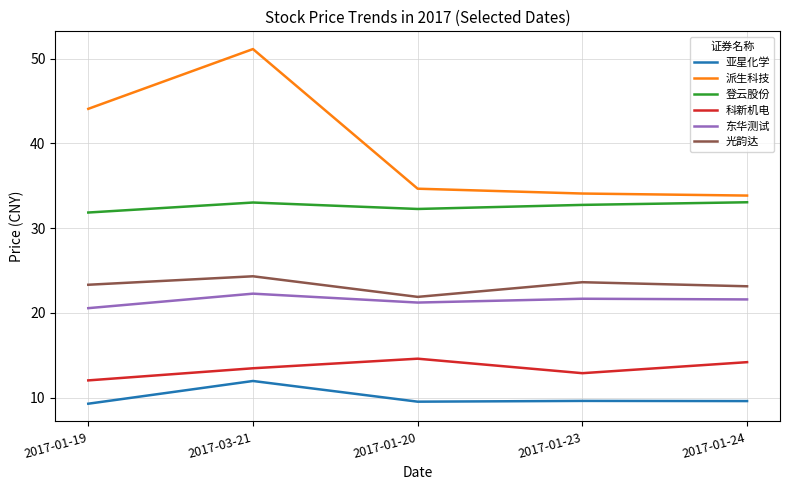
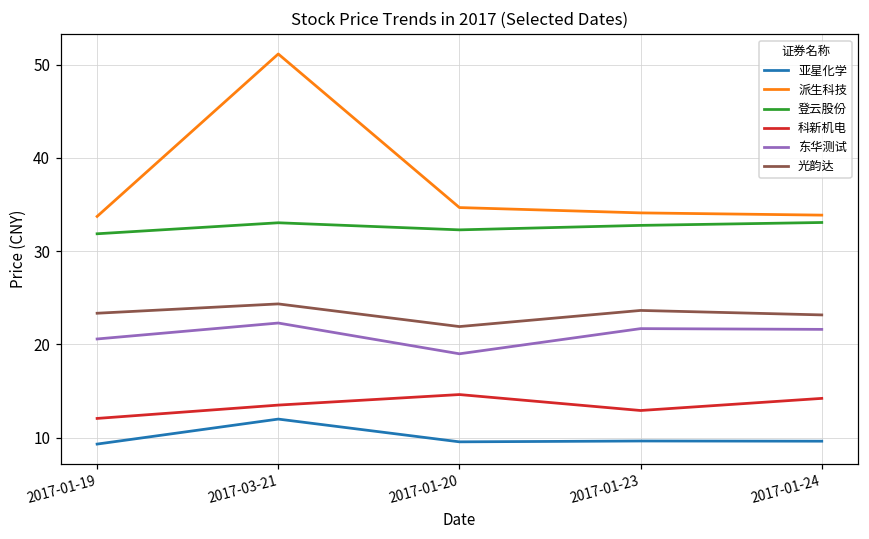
  {
    "亚星化学": {
      "2017-01-19": 9,
      "2017-03-21": 12,
      "2017-01-20": 10,
      "2017-01-23": 10,
      "2017-01-24": 10
    },
    "派生科技": {
-     "2017-01-19": 44,
+     "2017-01-19": 34,
      "2017-03-21": 51,
      "2017-01-20": 35,
      "2017-01-23": 34,
      "2017-01-24": 34
    },
    "登云股份": {
      "2017-01-19": 32,
      "2017-03-21": 33,
      "2017-01-20": 32,
      "2017-01-23": 33,
      "2017-01-24": 33
    },
    "科新机电": {
      "2017-01-19": 12,
      "2017-03-21": 13,
      "2017-01-20": 15,
      "2017-01-23": 13,
      "2017-01-24": 14
    },
    "东华测试": {
      "2017-01-19": 21,
      "2017-03-21": 22,
-     "2017-01-20": 21,
+     "2017-01-20": 19,
      "2017-01-23": 22,
      "2017-01-24": 22
    },
    "光韵达": {
      "2017-01-19": 23,
      "2017-03-21": 24,
      "2017-01-20": 22,
      "2017-01-23": 24,
      "2017-01-24": 23
    }
  }
